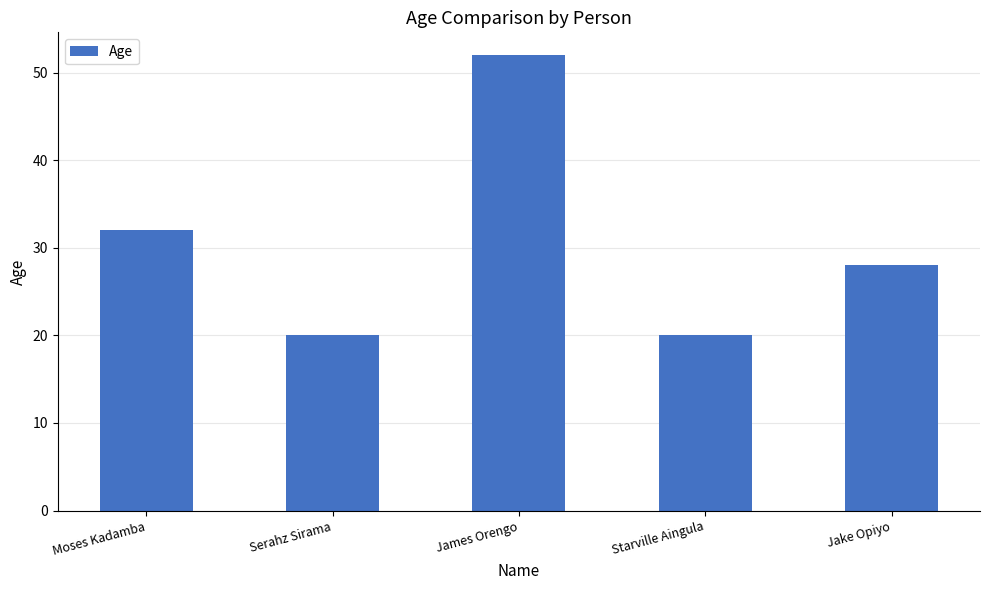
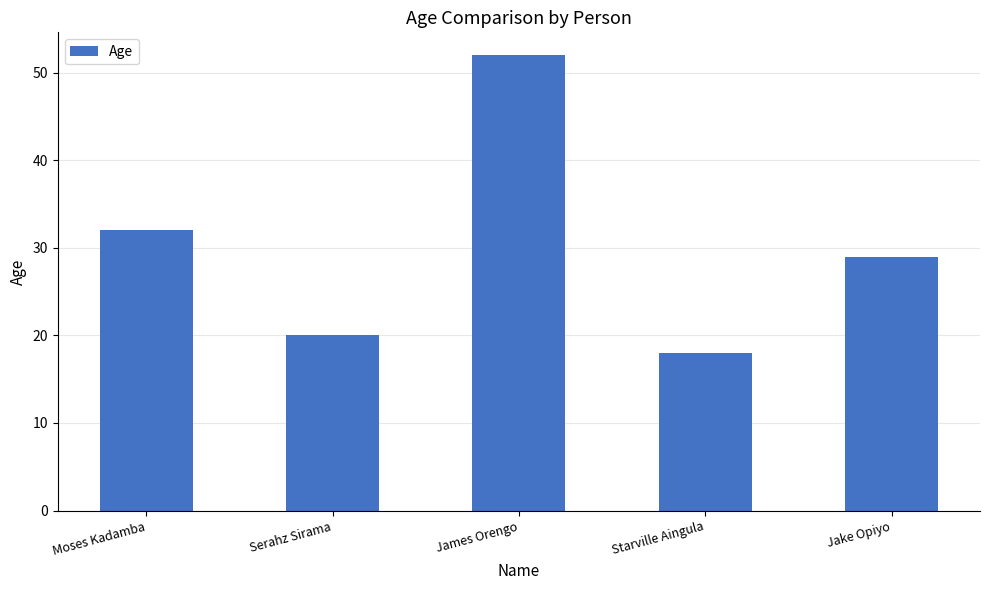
  {
    "Moses Kadamba": 32,
    "Serahz Sirama": 20,
    "James Orengo": 52,
-   "Starville Aingula": 20,
-   "Jake Opiyo": 28
+   "Starville Aingula": 18,
+   "Jake Opiyo": 29
  }
